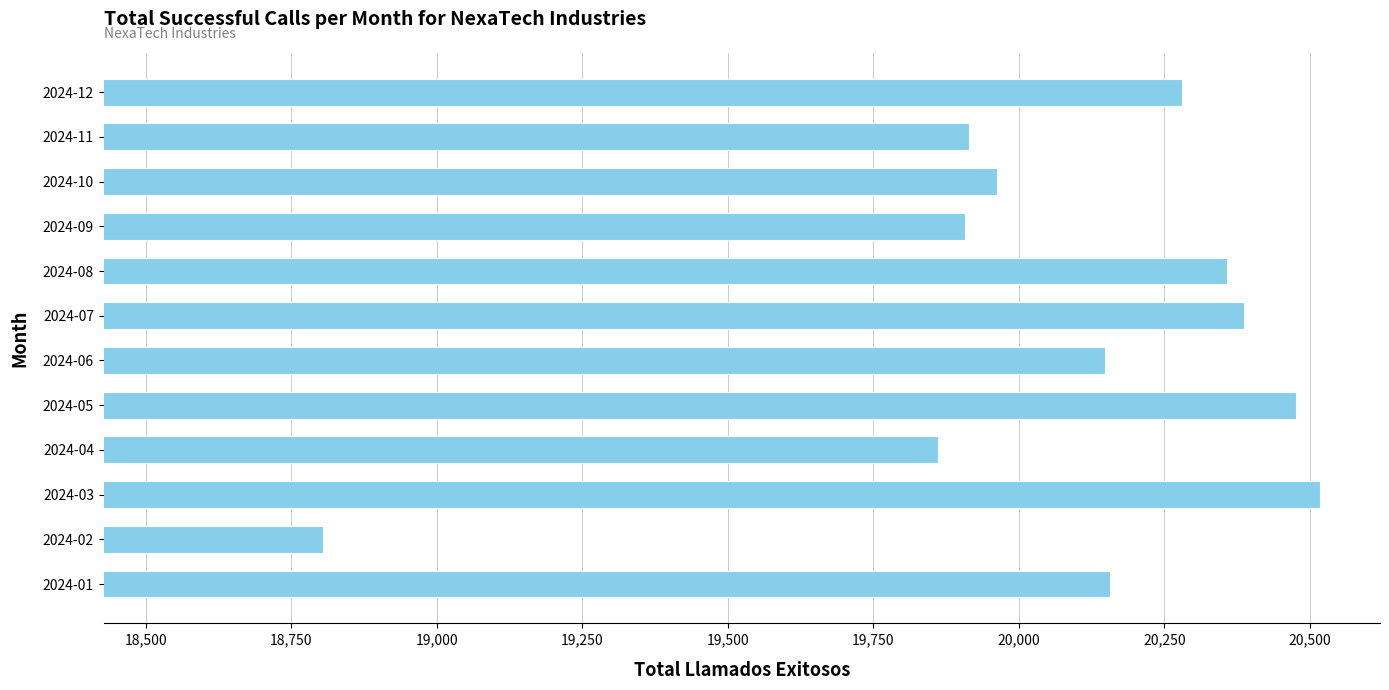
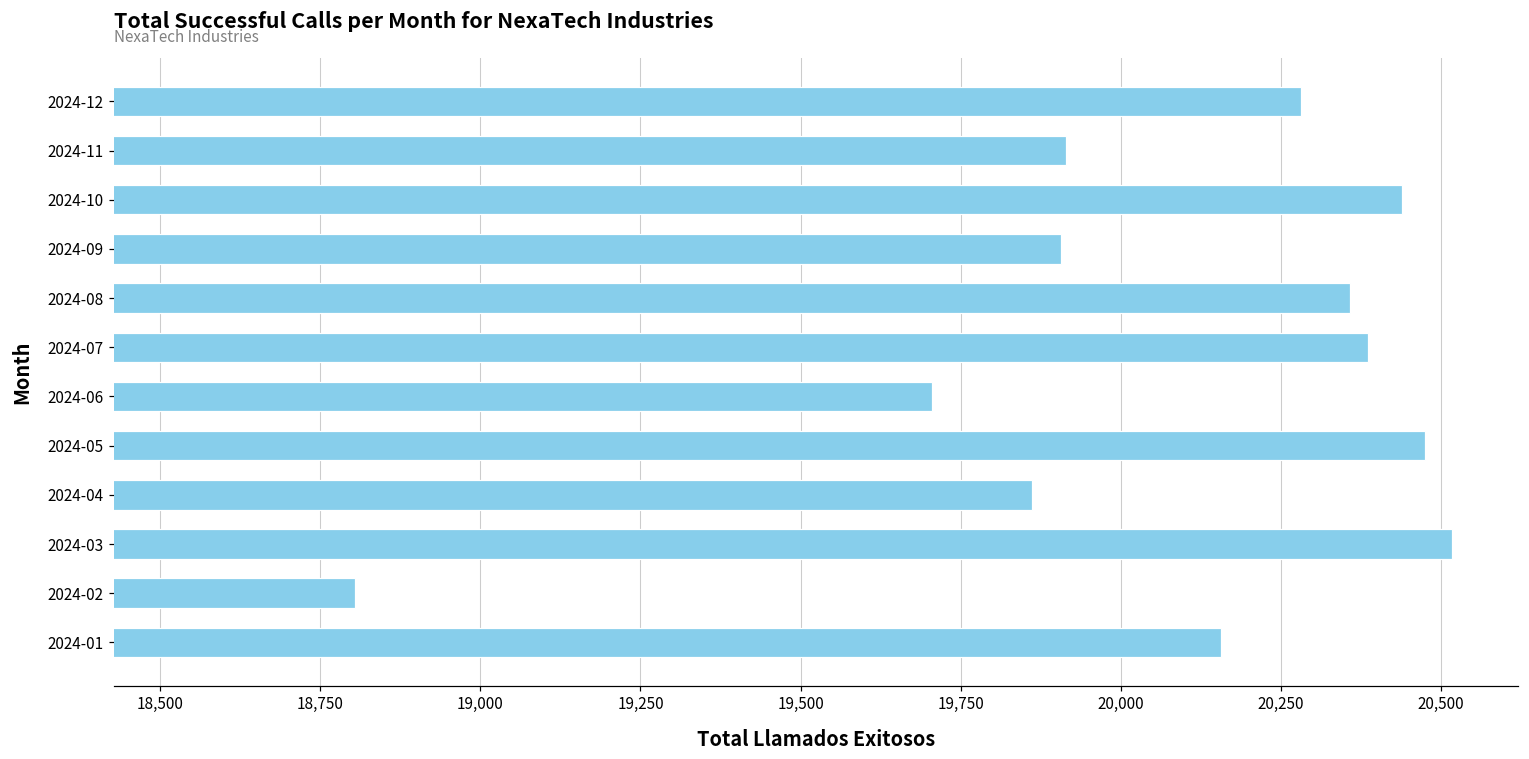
  {
    "2024-12": "20,280",
    "2024-11": "19,920",
-   "2024-10": "19,960",
+   "2024-10": "20,440",
    "2024-09": "19,910",
    "2024-08": "20,360",
    "2024-07": "20,390",
-   "2024-06": "20,150",
+   "2024-06": "19,710",
    "2024-05": "20,480",
    "2024-04": "19,860",
    "2024-03": "20,520",
    "2024-02": "18,800",
    "2024-01": "20,160"
  }
